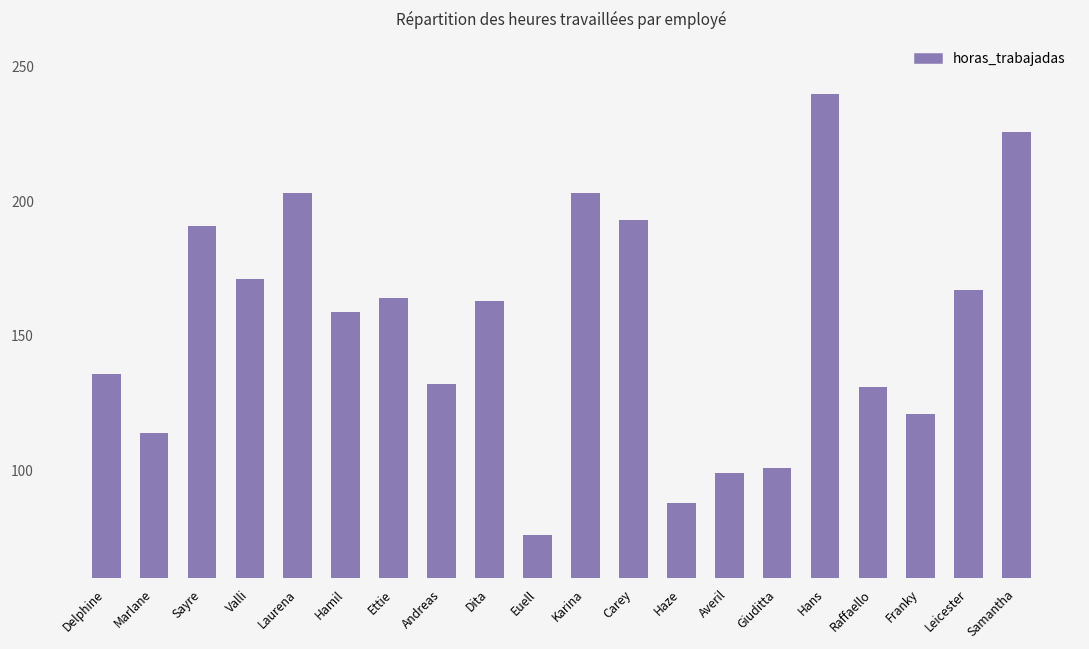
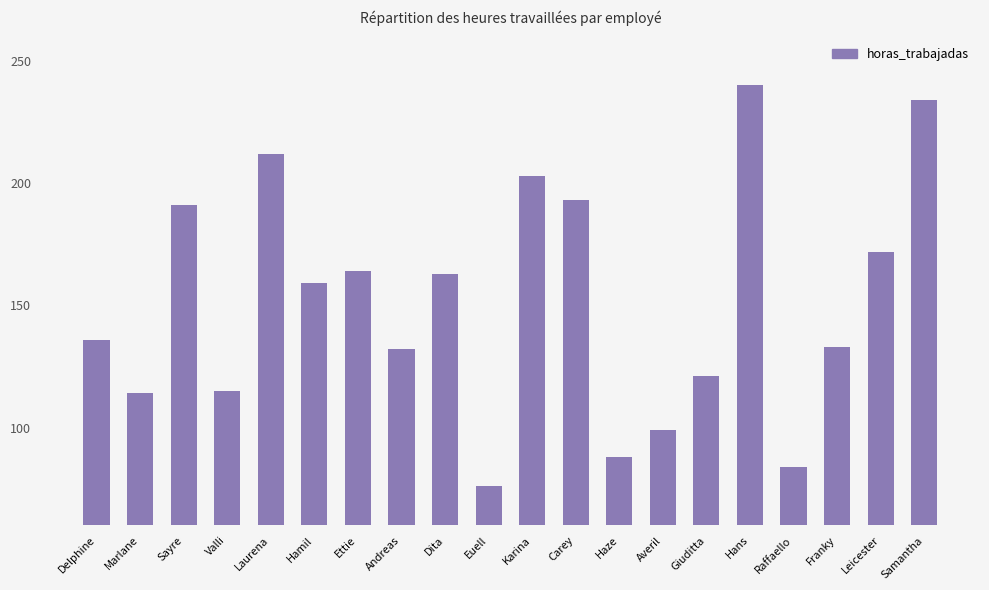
  {
    "Delphine": 136,
    "Marlane": 114,
    "Sayre": 191,
-   "Valli": 171,
-   "Laurena": 203,
+   "Valli": 115,
+   "Laurena": 212,
    "Hamil": 159,
    "Ettie": 164,
    "Andreas": 132,
    "Dita": 163,
    "Euell": 76,
    "Karina": 203,
    "Carey": 193,
    "Haze": 88,
    "Averil": 99,
-   "Giuditta": 101,
+   "Giuditta": 121,
    "Hans": 240,
-   "Raffaello": 131,
-   "Franky": 121,
-   "Leicester": 167,
-   "Samantha": 226
+   "Raffaello": 84,
+   "Franky": 133,
+   "Leicester": 172,
+   "Samantha": 234
  }
